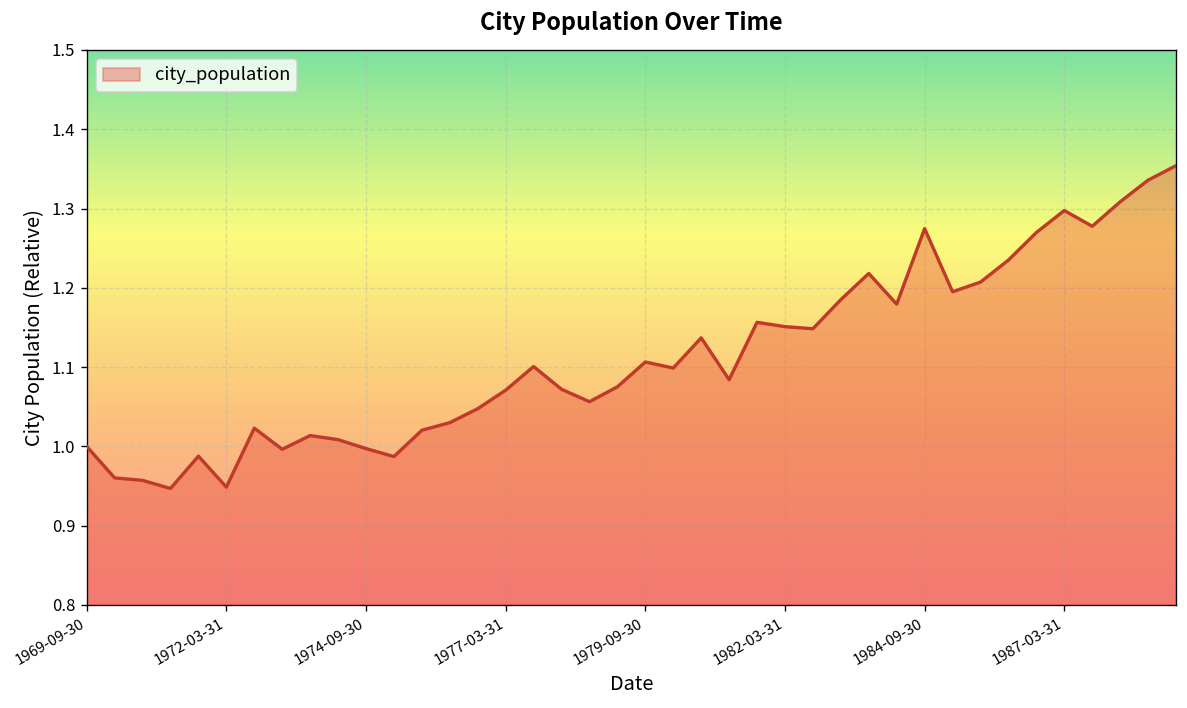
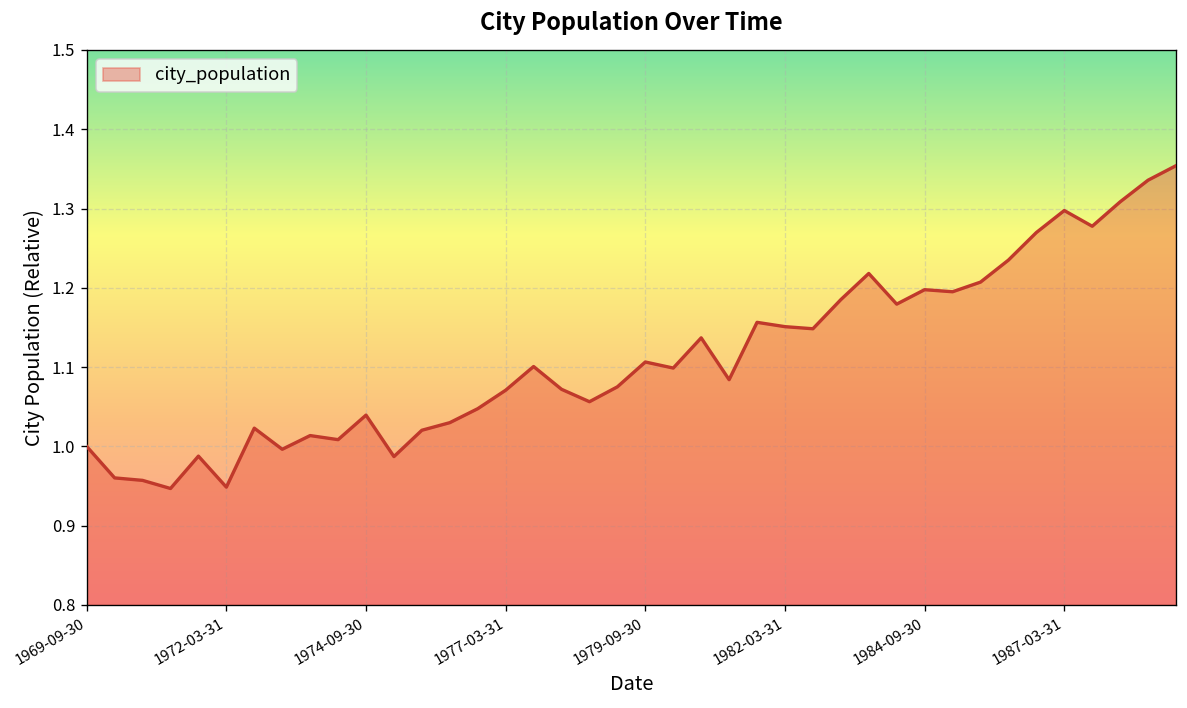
  {
    "1969-09-30": 1.00,
    "1972-03-31": 0.95,
-   "1974-09-30": 1.00,
+   "1974-09-30": 1.04,
    "1977-03-31": 1.07,
    "1979-09-30": 1.11,
    "1982-03-31": 1.15,
-   "1984-09-30": 1.27,
+   "1984-09-30": 1.20,
    "1987-03-31": 1.30
  }
